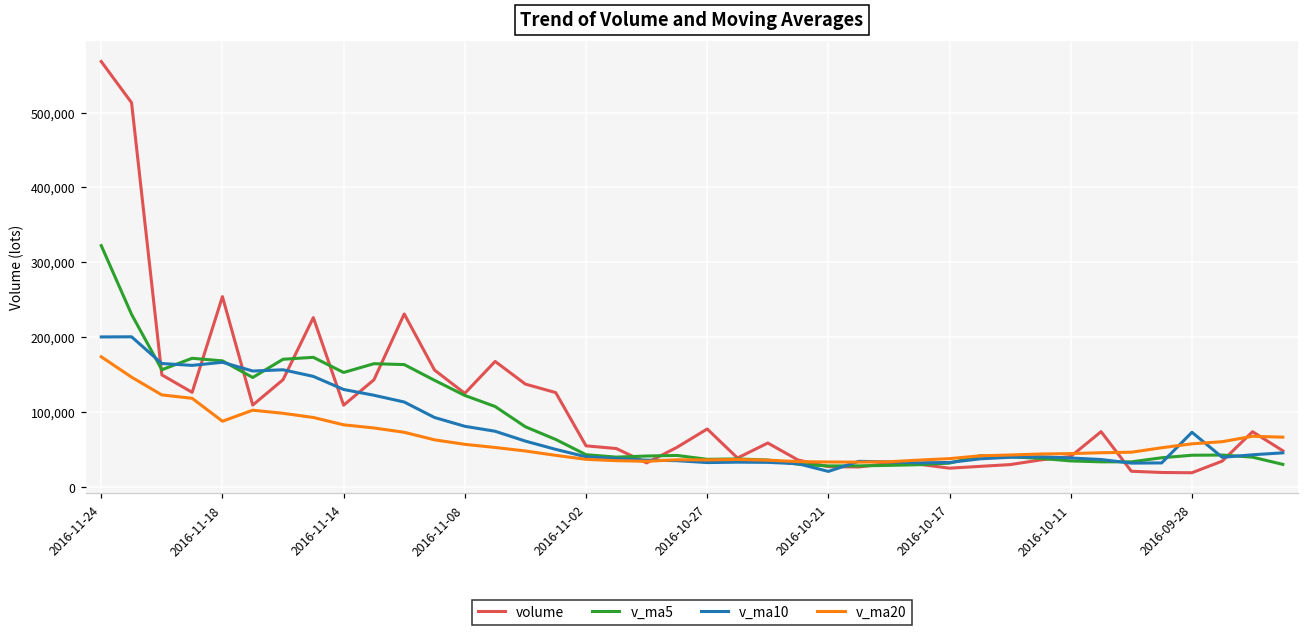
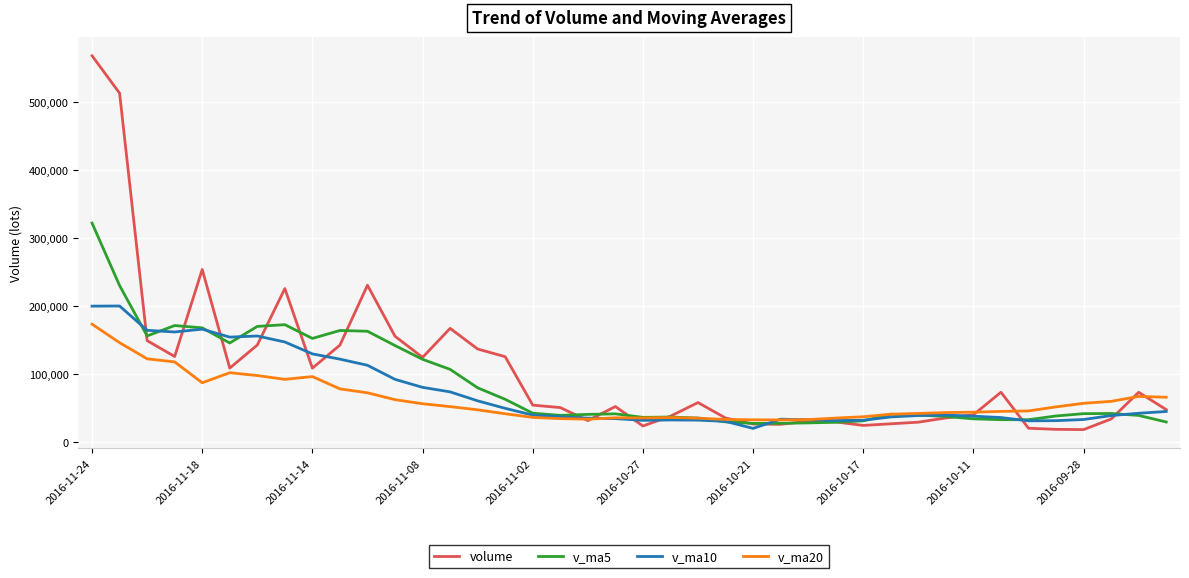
  {
    "volume": {
      "2016-11-24": "570,000",
      "2016-11-18": "250,000",
      "2016-11-14": "110,000",
      "2016-11-02": "50,000",
-     "2016-10-27": "80,000",
+     "2016-10-27": "20,000",
      "2016-10-17": "20,000",
      "2016-09-28": "20,000"
    },
    "v_ma5": {
      "2016-11-24": "320,000",
      "2016-11-14": "150,000",
      "2016-10-11": "30,000",
      "2016-09-28": "40,000"
    },
    "v_ma10": {
      "2016-11-24": "200,000",
      "2016-11-14": "130,000",
      "2016-11-08": "80,000",
      "2016-10-21": "20,000",
-     "2016-09-28": "70,000"
+     "2016-09-28": "30,000"
    },
    "v_ma20": {
      "2016-11-24": "170,000",
      "2016-11-18": "90,000",
-     "2016-11-14": "80,000",
+     "2016-11-14": "100,000",
      "2016-11-08": "60,000",
      "2016-10-21": "30,000",
      "2016-10-17": "40,000",
      "2016-10-11": "40,000",
      "2016-09-28": "60,000"
    }
  }
